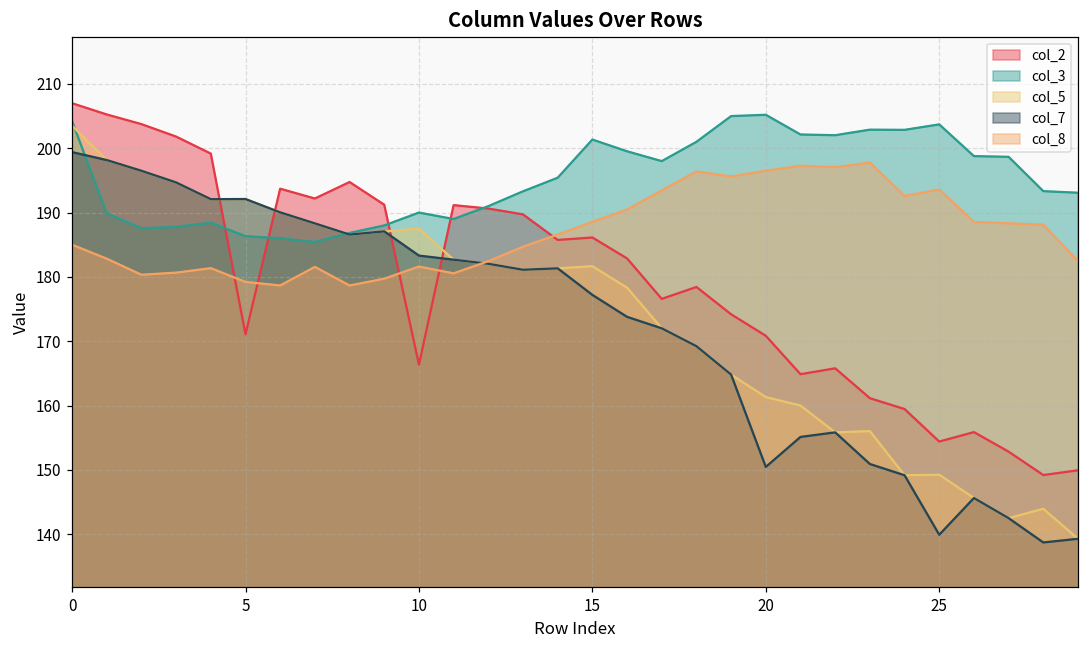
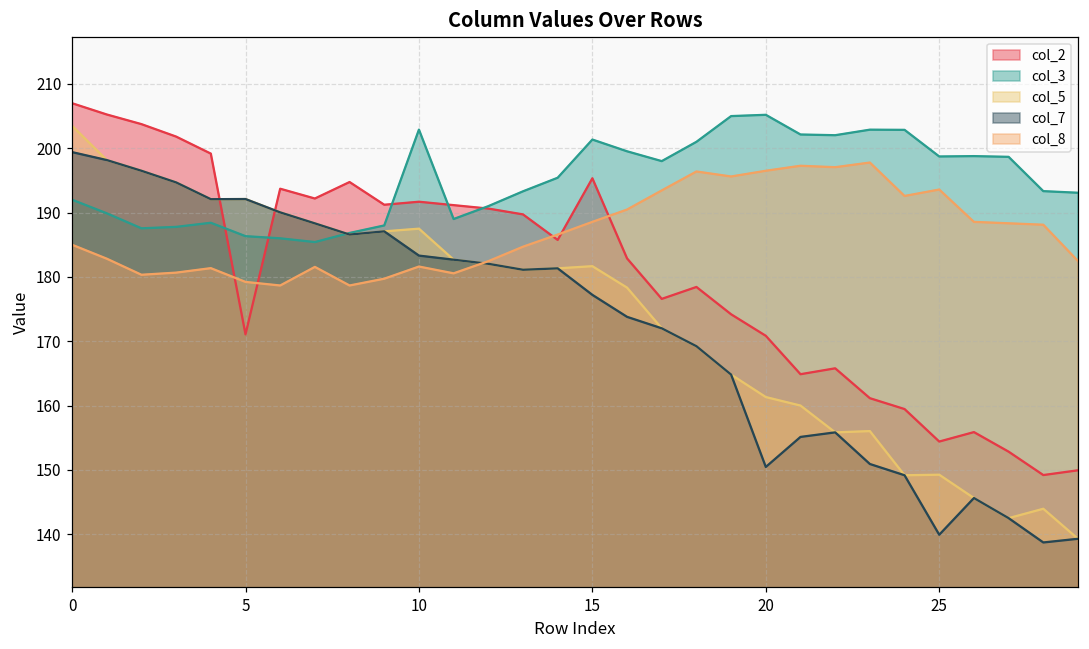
  {
    "col_2": {
      "0": 207,
      "5": 171,
-     "10": 166,
-     "15": 186,
+     "10": 192,
+     "15": 195,
      "20": 171,
      "25": 154
    },
    "col_3": {
-     "0": 204,
+     "0": 192,
      "5": 186,
-     "10": 190,
+     "10": 203,
      "15": 201,
      "20": 205,
-     "25": 204
+     "25": 199
    },
    "col_7": {
      "0": 199,
      "10": 183,
      "15": 177,
      "20": 150,
      "25": 140
    }
  }
